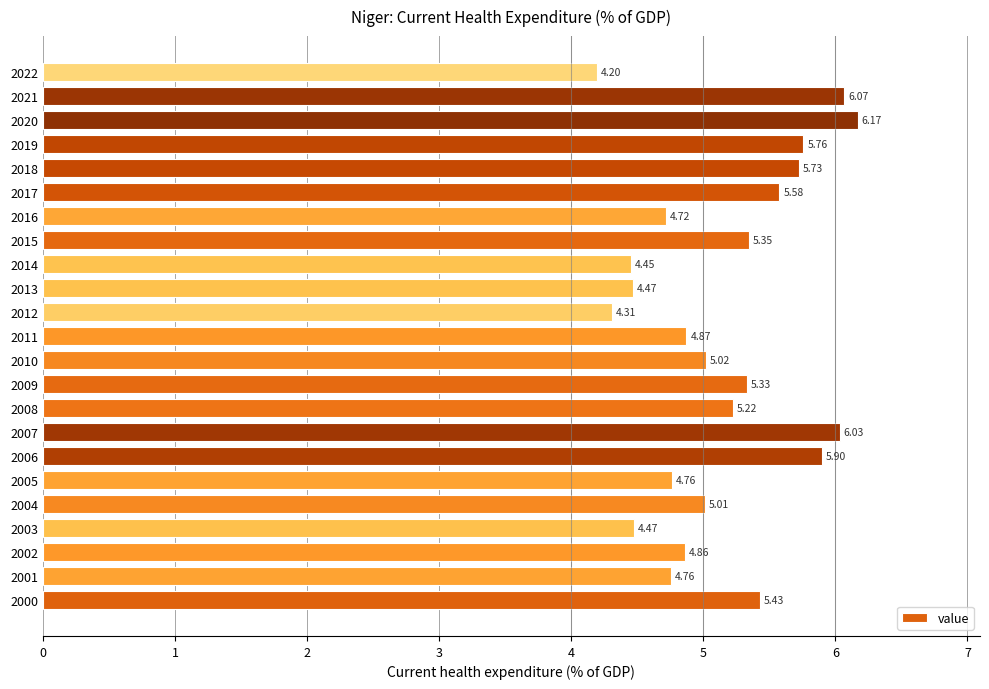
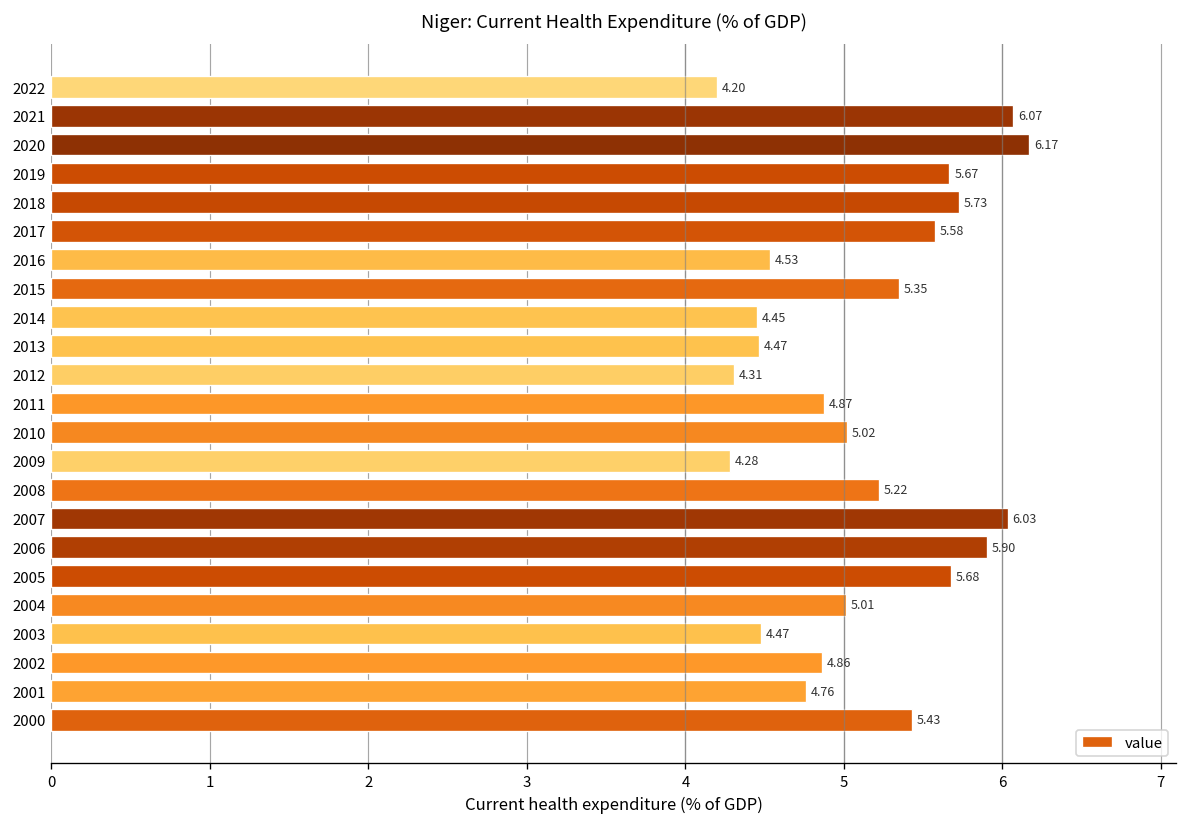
  {
    "2022": 4.20,
    "2021": 6.07,
    "2020": 6.17,
-   "2019": 5.76,
+   "2019": 5.67,
    "2018": 5.73,
    "2017": 5.58,
-   "2016": 4.72,
+   "2016": 4.53,
    "2015": 5.35,
    "2014": 4.45,
    "2013": 4.47,
    "2012": 4.31,
    "2011": 4.87,
    "2010": 5.02,
-   "2009": 5.33,
+   "2009": 4.28,
    "2008": 5.22,
    "2007": 6.03,
    "2006": 5.90,
-   "2005": 4.76,
+   "2005": 5.68,
    "2004": 5.01,
    "2003": 4.47,
    "2002": 4.86,
    "2001": 4.76,
    "2000": 5.43
  }
